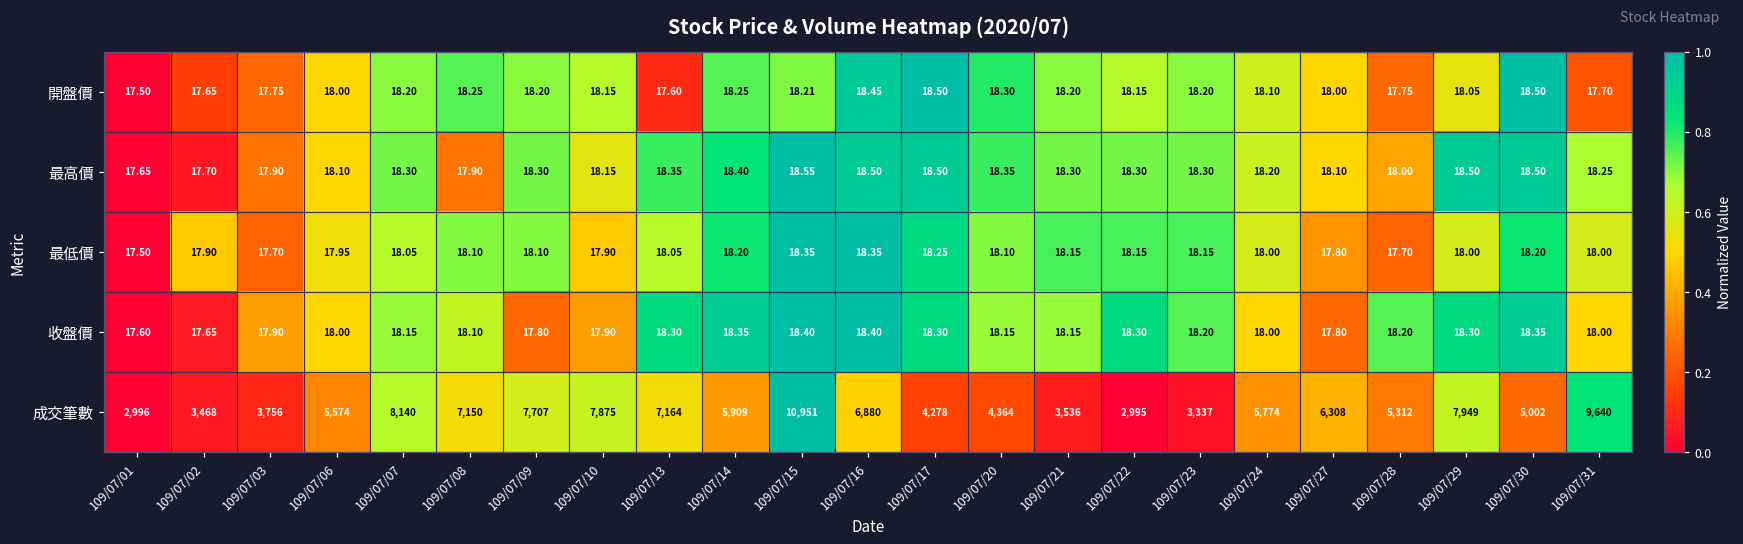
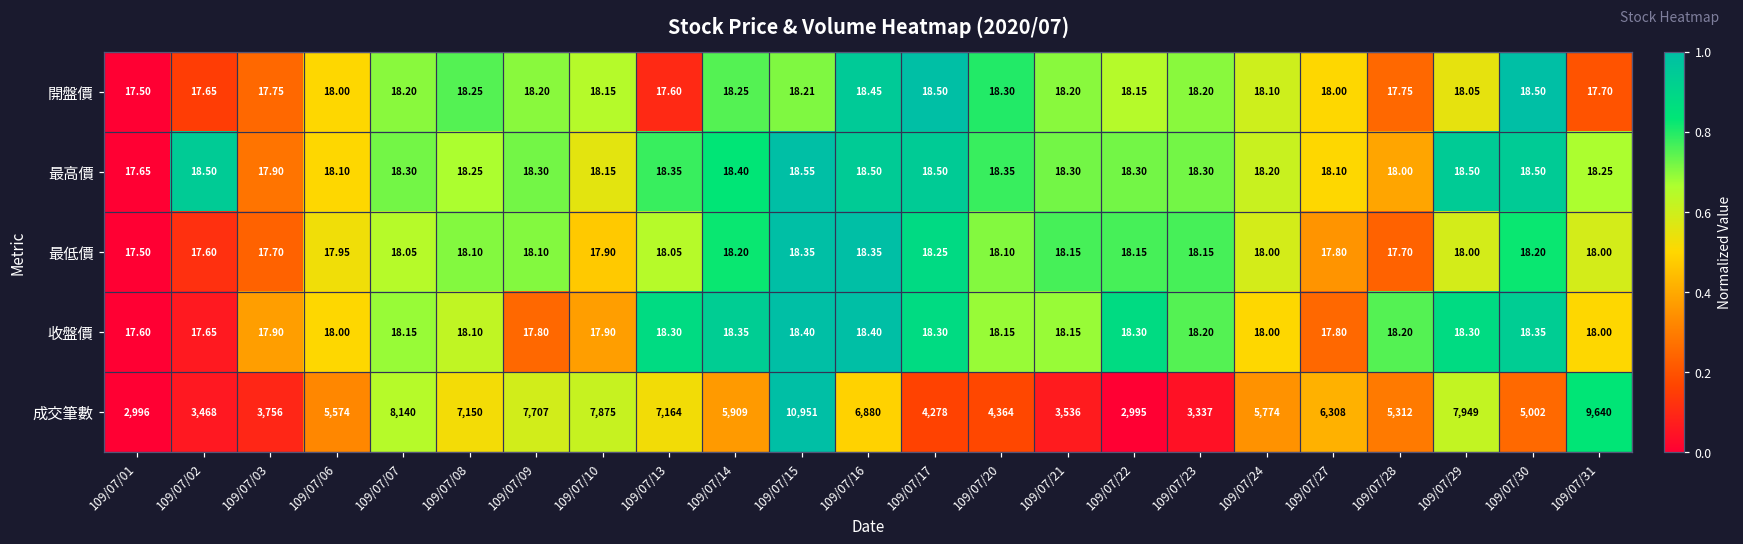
  {
    "開盤價": {
      "109/07/01": "17.50",
      "109/07/02": "17.65",
      "109/07/03": "17.75",
      "109/07/06": "18.00",
      "109/07/07": "18.20",
      "109/07/08": "18.25",
      "109/07/09": "18.20",
      "109/07/10": "18.15",
      "109/07/13": "17.60",
      "109/07/14": "18.25",
      "109/07/15": "18.21",
      "109/07/16": "18.45",
      "109/07/17": "18.50",
      "109/07/20": "18.30",
      "109/07/21": "18.20",
      "109/07/22": "18.15",
      "109/07/23": "18.20",
      "109/07/24": "18.10",
      "109/07/27": "18.00",
      "109/07/28": "17.75",
      "109/07/29": "18.05",
      "109/07/30": "18.50",
      "109/07/31": "17.70"
    },
    "最高價": {
      "109/07/01": "17.65",
-     "109/07/02": "17.70",
+     "109/07/02": "18.50",
      "109/07/03": "17.90",
      "109/07/06": "18.10",
      "109/07/07": "18.30",
-     "109/07/08": "17.90",
+     "109/07/08": "18.25",
      "109/07/09": "18.30",
      "109/07/10": "18.15",
      "109/07/13": "18.35",
      "109/07/14": "18.40",
      "109/07/15": "18.55",
      "109/07/16": "18.50",
      "109/07/17": "18.50",
      "109/07/20": "18.35",
      "109/07/21": "18.30",
      "109/07/22": "18.30",
      "109/07/23": "18.30",
      "109/07/24": "18.20",
      "109/07/27": "18.10",
      "109/07/28": "18.00",
      "109/07/29": "18.50",
      "109/07/30": "18.50",
      "109/07/31": "18.25"
    },
    "最低價": {
      "109/07/01": "17.50",
-     "109/07/02": "17.90",
+     "109/07/02": "17.60",
      "109/07/03": "17.70",
      "109/07/06": "17.95",
      "109/07/07": "18.05",
      "109/07/08": "18.10",
      "109/07/09": "18.10",
      "109/07/10": "17.90",
      "109/07/13": "18.05",
      "109/07/14": "18.20",
      "109/07/15": "18.35",
      "109/07/16": "18.35",
      "109/07/17": "18.25",
      "109/07/20": "18.10",
      "109/07/21": "18.15",
      "109/07/22": "18.15",
      "109/07/23": "18.15",
      "109/07/24": "18.00",
      "109/07/27": "17.80",
      "109/07/28": "17.70",
      "109/07/29": "18.00",
      "109/07/30": "18.20",
      "109/07/31": "18.00"
    },
    "收盤價": {
      "109/07/01": "17.60",
      "109/07/02": "17.65",
      "109/07/03": "17.90",
      "109/07/06": "18.00",
      "109/07/07": "18.15",
      "109/07/08": "18.10",
      "109/07/09": "17.80",
      "109/07/10": "17.90",
      "109/07/13": "18.30",
      "109/07/14": "18.35",
      "109/07/15": "18.40",
      "109/07/16": "18.40",
      "109/07/17": "18.30",
      "109/07/20": "18.15",
      "109/07/21": "18.15",
      "109/07/22": "18.30",
      "109/07/23": "18.20",
      "109/07/24": "18.00",
      "109/07/27": "17.80",
      "109/07/28": "18.20",
      "109/07/29": "18.30",
      "109/07/30": "18.35",
      "109/07/31": "18.00"
    },
    "成交筆數": {
      "109/07/01": "2,996",
      "109/07/02": "3,468",
      "109/07/03": "3,756",
      "109/07/06": "5,574",
      "109/07/07": "8,140",
      "109/07/08": "7,150",
      "109/07/09": "7,707",
      "109/07/10": "7,875",
      "109/07/13": "7,164",
      "109/07/14": "5,909",
      "109/07/15": "10,951",
      "109/07/16": "6,880",
      "109/07/17": "4,278",
      "109/07/20": "4,364",
      "109/07/21": "3,536",
      "109/07/22": "2,995",
      "109/07/23": "3,337",
      "109/07/24": "5,774",
      "109/07/27": "6,308",
      "109/07/28": "5,312",
      "109/07/29": "7,949",
      "109/07/30": "5,002",
      "109/07/31": "9,640"
    }
  }
